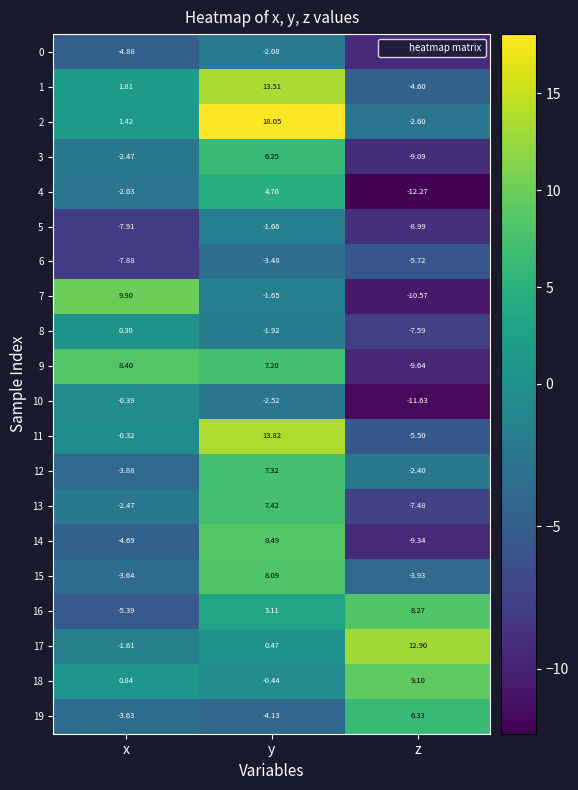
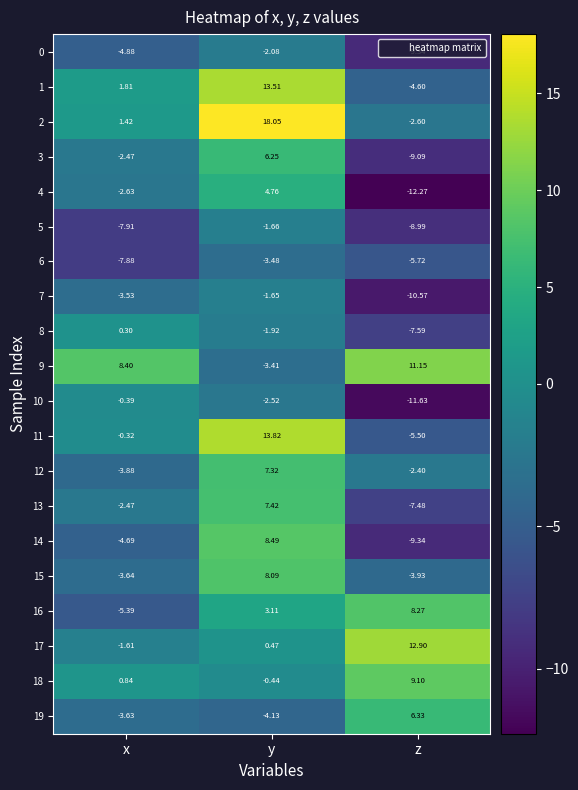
  {
    "0": {
      "x": -4.88,
      "y": -2.08
    },
    "1": {
      "x": 1.81,
      "y": 13.51,
      "z": -4.60
    },
    "2": {
      "x": 1.42,
      "y": 18.05,
      "z": -2.60
    },
    "3": {
      "x": -2.47,
      "y": 6.25,
      "z": -9.09
    },
    "4": {
      "x": -2.63,
      "y": 4.76,
      "z": -12.27
    },
    "5": {
      "x": -7.91,
      "y": -1.66,
      "z": -8.99
    },
    "6": {
      "x": -7.88,
      "y": -3.48,
      "z": -5.72
    },
    "7": {
-     "x": 9.90,
+     "x": -3.53,
      "y": -1.65,
      "z": -10.57
    },
    "8": {
      "x": 0.30,
      "y": -1.92,
      "z": -7.59
    },
    "9": {
      "x": 8.40,
-     "y": 7.20,
-     "z": -9.64
+     "y": -3.41,
+     "z": 11.15
    },
    "10": {
      "x": -0.39,
      "y": -2.52,
      "z": -11.63
    },
    "11": {
      "x": -0.32,
      "y": 13.82,
      "z": -5.50
    },
    "12": {
      "x": -3.88,
      "y": 7.32,
      "z": -2.40
    },
    "13": {
      "x": -2.47,
      "y": 7.42,
      "z": -7.48
    },
    "14": {
      "x": -4.69,
      "y": 8.49,
      "z": -9.34
    },
    "15": {
      "x": -3.64,
      "y": 8.09,
      "z": -3.93
    },
    "16": {
      "x": -5.39,
      "y": 3.11,
      "z": 8.27
    },
    "17": {
      "x": -1.61,
      "y": 0.47,
      "z": 12.90
    },
    "18": {
      "x": 0.84,
      "y": -0.44,
      "z": 9.10
    },
    "19": {
      "x": -3.63,
      "y": -4.13,
      "z": 6.33
    }
  }
